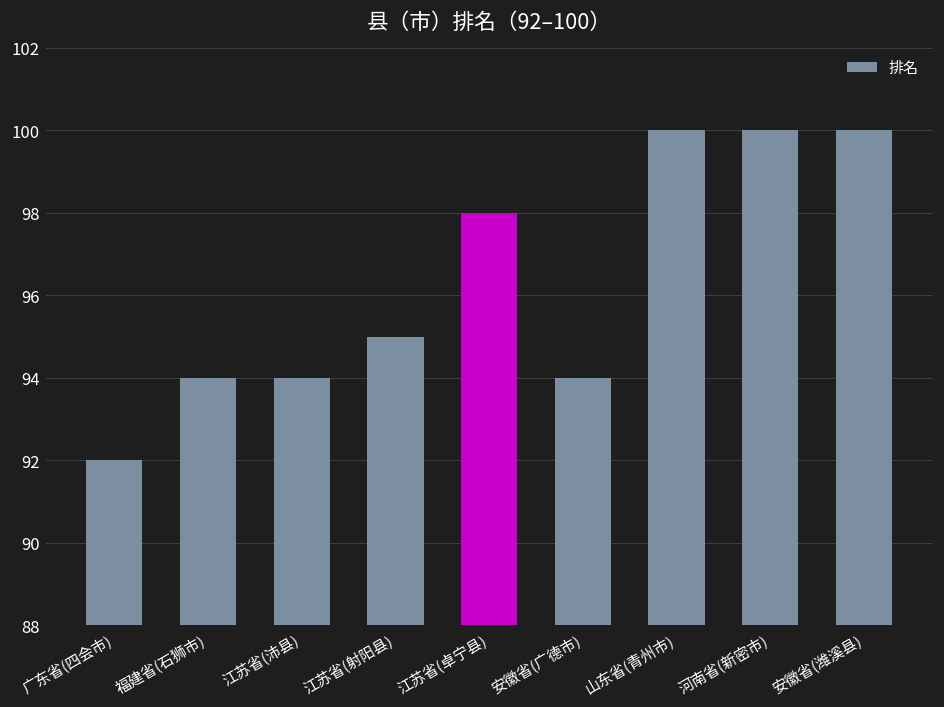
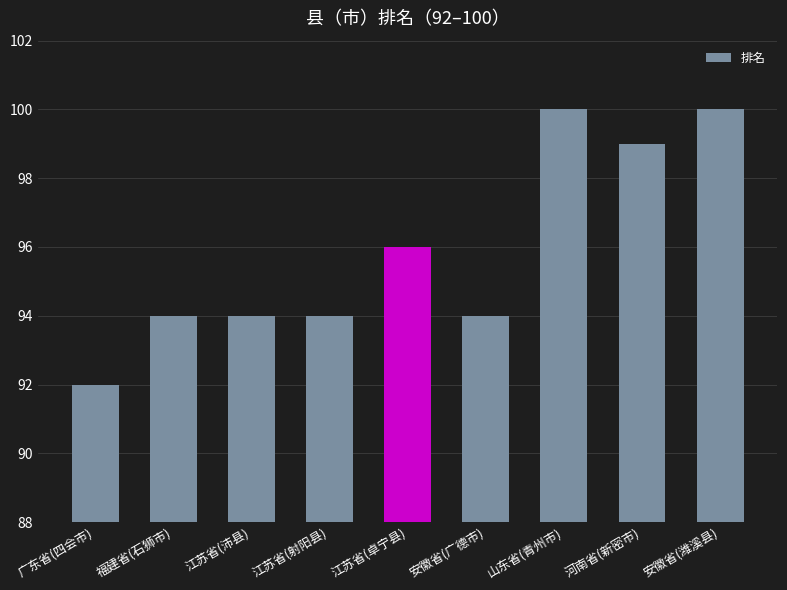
  {
    "广东省(四会市)": 92,
    "福建省(石狮市)": 94,
    "江苏省(沛县)": 94,
-   "江苏省(射阳县)": 95,
-   "江苏省(卓宁县)": 98,
+   "江苏省(射阳县)": 94,
+   "江苏省(卓宁县)": 96,
    "安徽省(广德市)": 94,
    "山东省(青州市)": 100,
-   "河南省(新密市)": 100,
+   "河南省(新密市)": 99,
    "安徽省(潍溪县)": 100
  }
